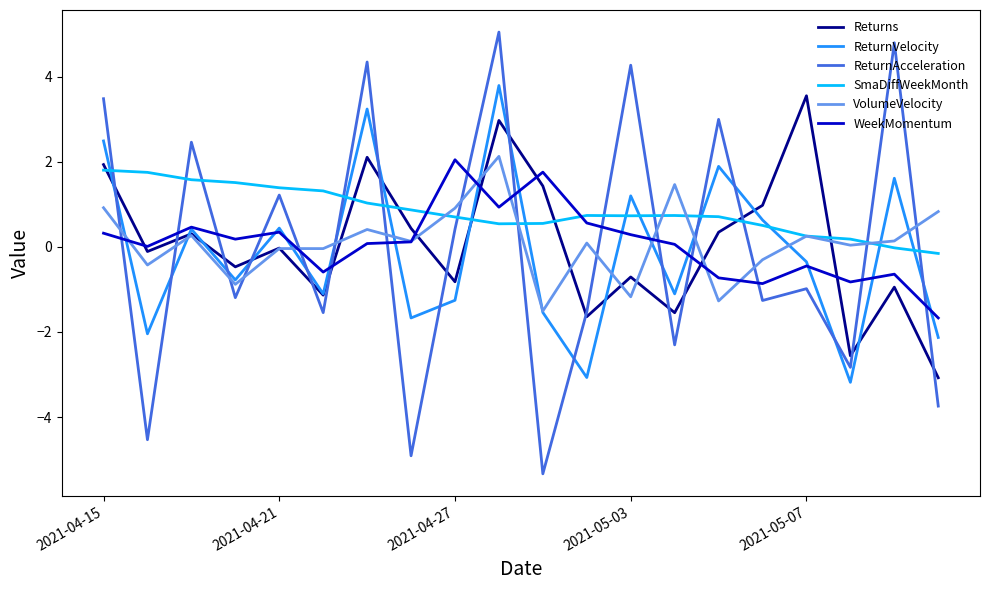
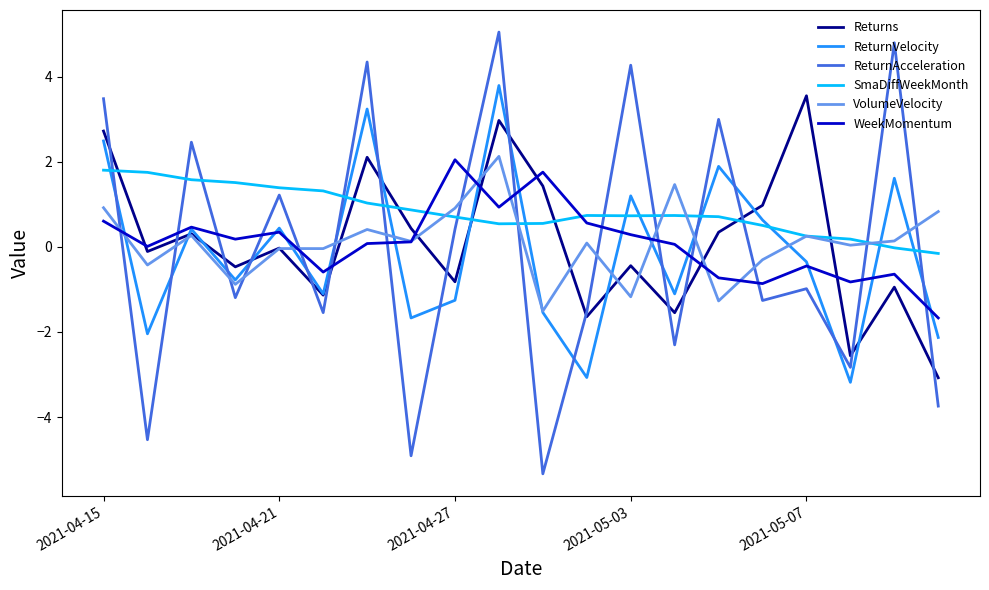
  {
    "Returns": {
-     "2021-04-15": 1.9,
+     "2021-04-15": 2.7,
      "2021-04-27": -0.8,
-     "2021-05-03": -0.7,
+     "2021-05-03": -0.4,
      "2021-05-07": 3.5
    },
    "WeekMomentum": {
-     "2021-04-15": 0.3,
+     "2021-04-15": 0.6,
      "2021-04-21": 0.3,
      "2021-04-27": 2.0,
      "2021-05-03": 0.3,
      "2021-05-07": -0.4
    }
  }
